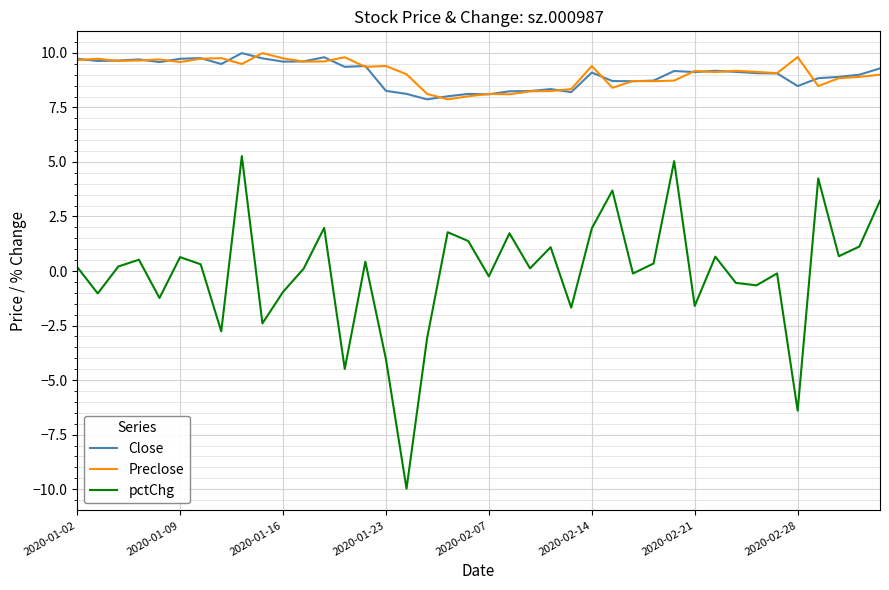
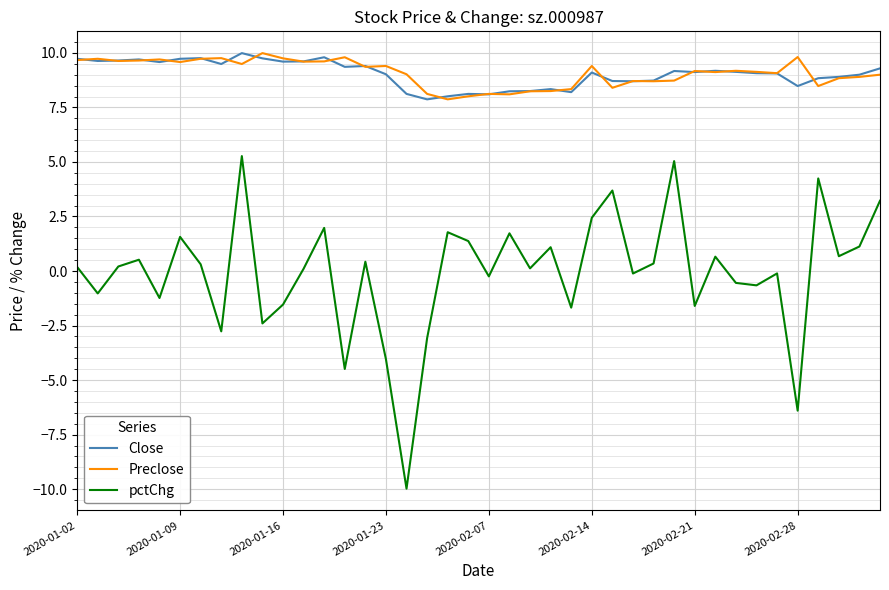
  {
    "Close": {
      "2020-01-09": 9.7,
      "2020-01-16": 9.6,
-     "2020-01-23": 8.3,
+     "2020-01-23": 9.0,
      "2020-02-14": 9.1,
      "2020-02-28": 8.5
    },
    "Preclose": {
      "2020-01-09": 9.6,
      "2020-01-16": 9.8,
      "2020-01-23": 9.4,
      "2020-02-14": 9.4,
      "2020-02-28": 9.8
    },
    "pctChg": {
      "2020-01-02": 0.2,
-     "2020-01-09": 0.6,
-     "2020-01-16": -1.0,
+     "2020-01-09": 1.6,
+     "2020-01-16": -1.5,
      "2020-01-23": -4.0,
      "2020-02-07": -0.2,
-     "2020-02-14": 2.0,
+     "2020-02-14": 2.4,
      "2020-02-21": -1.6,
      "2020-02-28": -6.4
    }
  }
